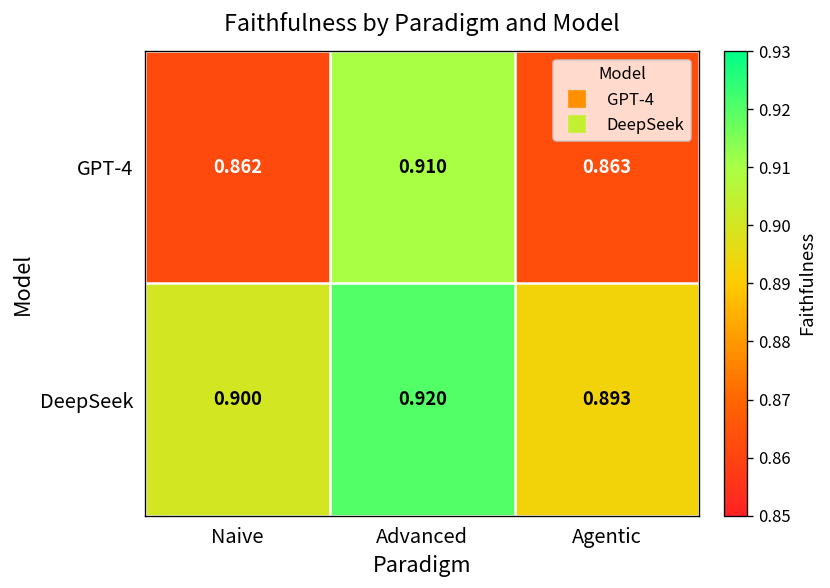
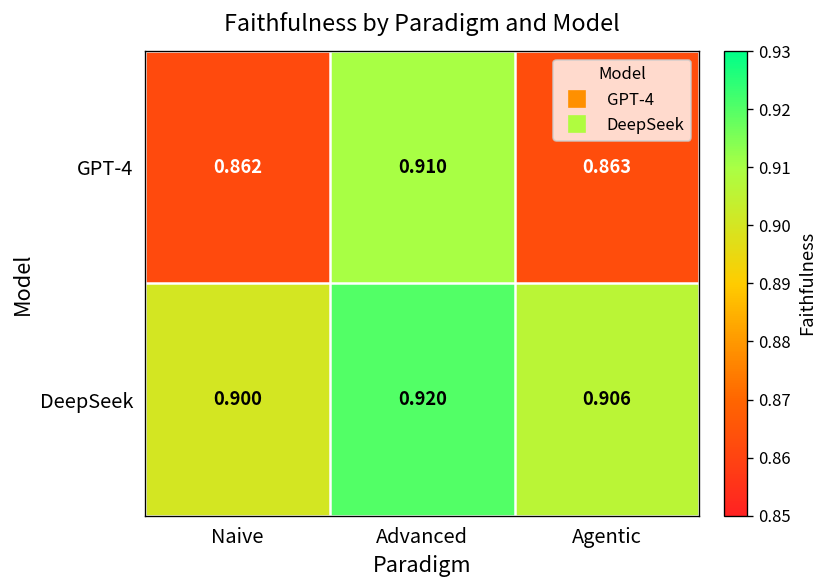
  {
    "GPT-4": {
      "Naive": 0.862,
      "Advanced": 0.910,
      "Agentic": 0.863
    },
    "DeepSeek": {
      "Naive": 0.900,
      "Advanced": 0.920,
-     "Agentic": 0.893
+     "Agentic": 0.906
    }
  }
